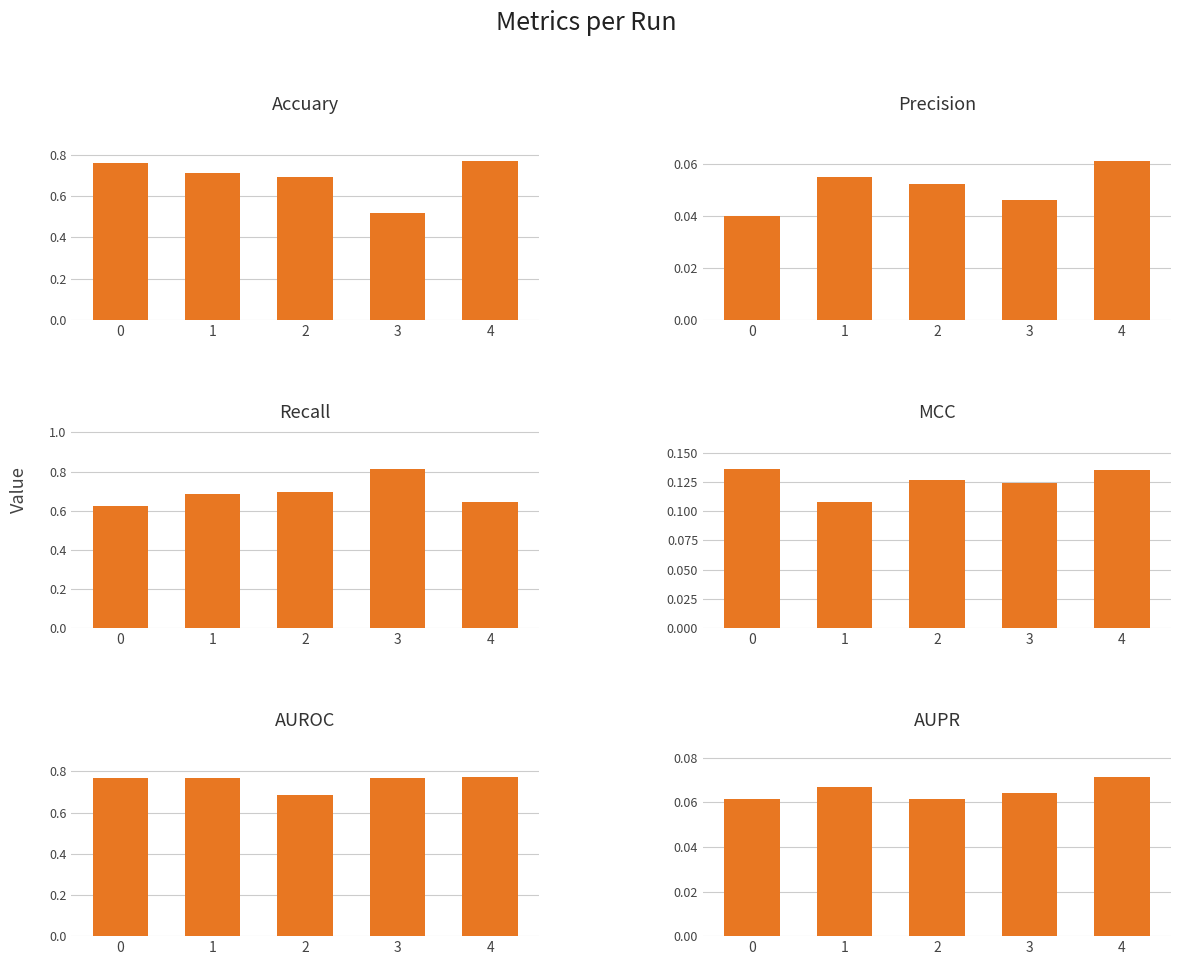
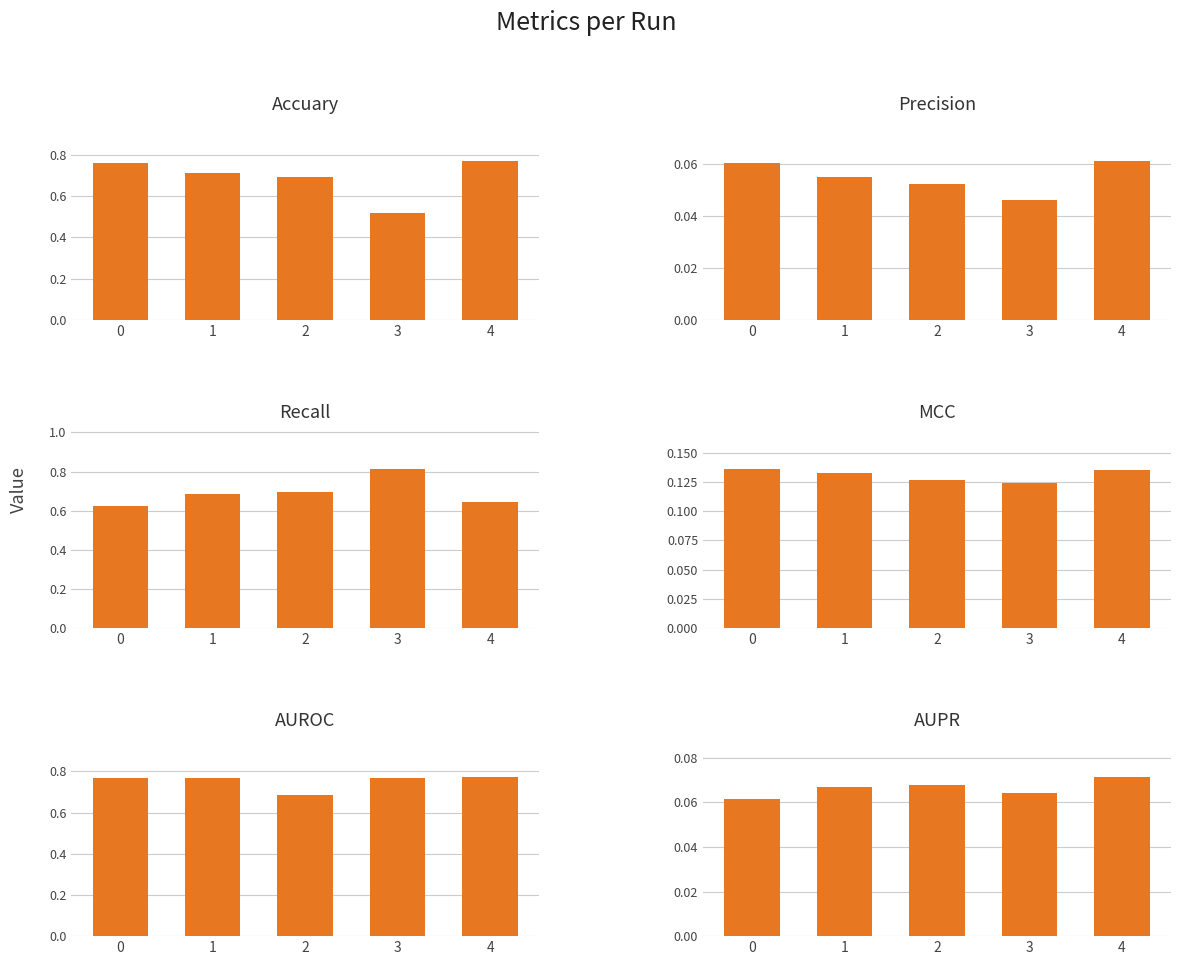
  {
    "Accuary": {
      "0": 0.76,
      "1": 0.71,
      "2": 0.69,
      "3": 0.52,
      "4": 0.77
    },
    "Precision": {
-     "0": 0.040,
+     "0": 0.060,
      "1": 0.055,
      "2": 0.052,
      "3": 0.046,
      "4": 0.061
    },
    "Recall": {
      "0": 0.62,
      "1": 0.68,
      "2": 0.69,
      "3": 0.81,
      "4": 0.65
    },
    "MCC": {
      "0": 0.136,
-     "1": 0.108,
+     "1": 0.133,
      "2": 0.127,
      "3": 0.124,
      "4": 0.135
    },
    "AUROC": {
      "0": 0.77,
      "1": 0.77,
      "2": 0.69,
      "3": 0.77,
      "4": 0.77
    },
    "AUPR": {
      "0": 0.061,
      "1": 0.067,
-     "2": 0.061,
+     "2": 0.068,
      "3": 0.064,
      "4": 0.071
    }
  }
